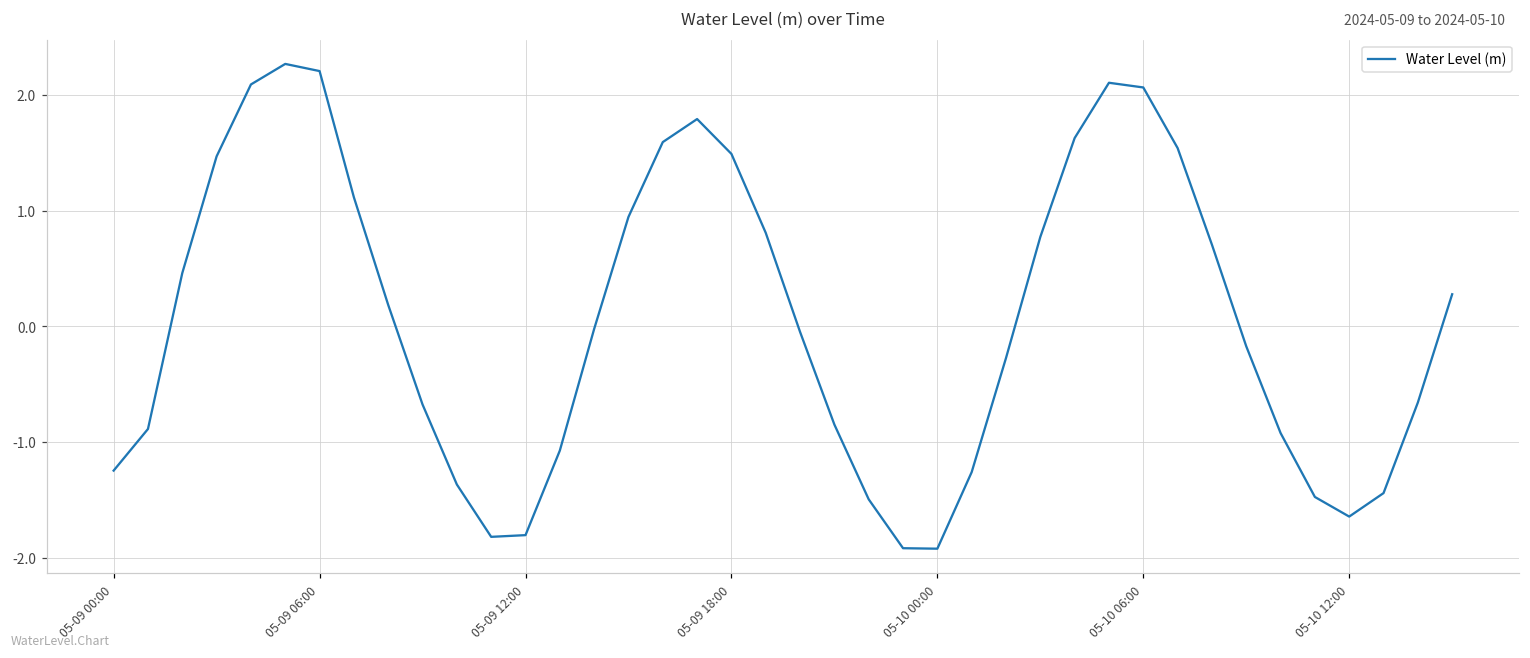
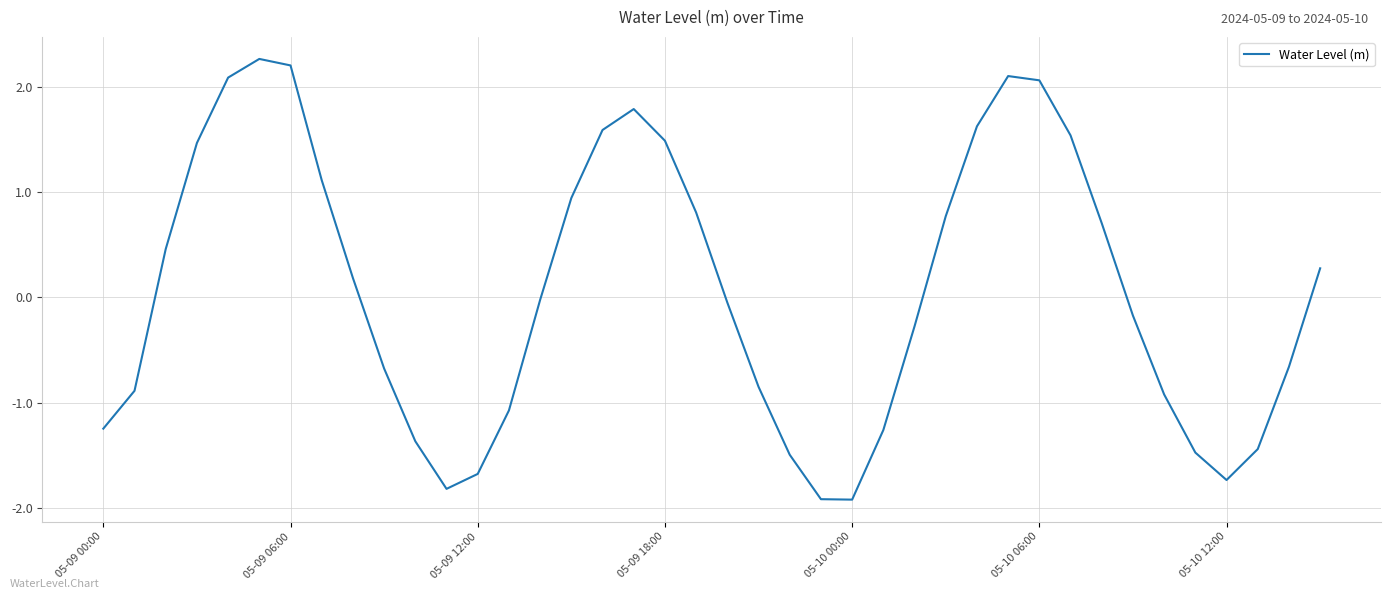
  {
    "05-09 00:00": -1.25,
    "05-09 06:00": 2.21,
-   "05-09 12:00": -1.81,
+   "05-09 12:00": -1.68,
    "05-09 18:00": 1.49,
    "05-10 00:00": -1.92,
    "05-10 06:00": 2.06,
-   "05-10 12:00": -1.65
+   "05-10 12:00": -1.74
  }
